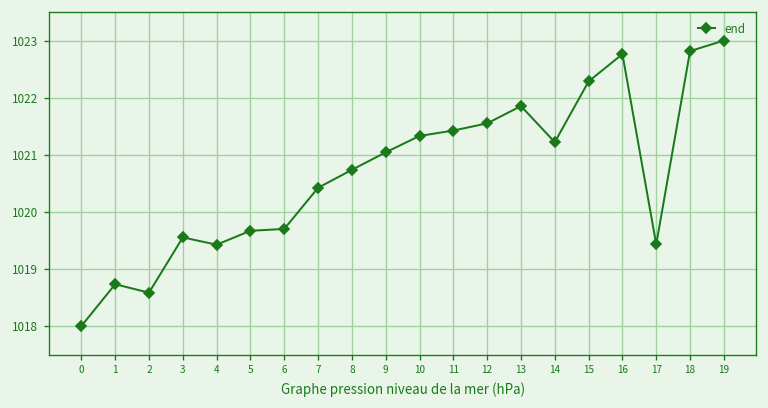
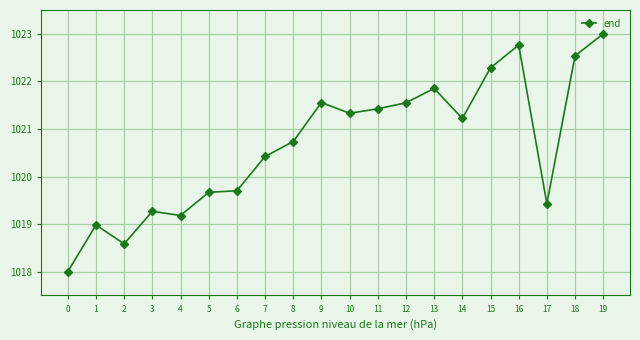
  {
    "0": 1018.0,
-   "1": 1018.7,
+   "1": 1019.0,
    "2": 1018.6,
-   "3": 1019.6,
-   "4": 1019.4,
+   "3": 1019.3,
+   "4": 1019.2,
    "5": 1019.7,
    "6": 1019.7,
    "7": 1020.4,
    "8": 1020.7,
-   "9": 1021.0,
+   "9": 1021.6,
    "10": 1021.3,
    "11": 1021.4,
    "12": 1021.5,
    "13": 1021.9,
    "14": 1021.2,
    "15": 1022.3,
    "16": 1022.8,
    "17": 1019.4,
-   "18": 1022.8,
+   "18": 1022.5,
    "19": 1023.0
  }
